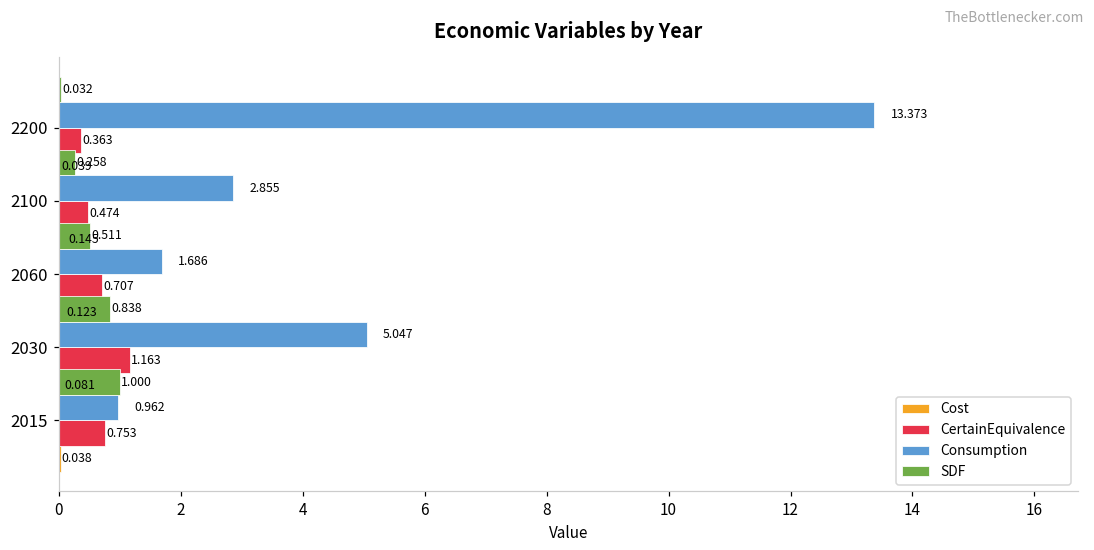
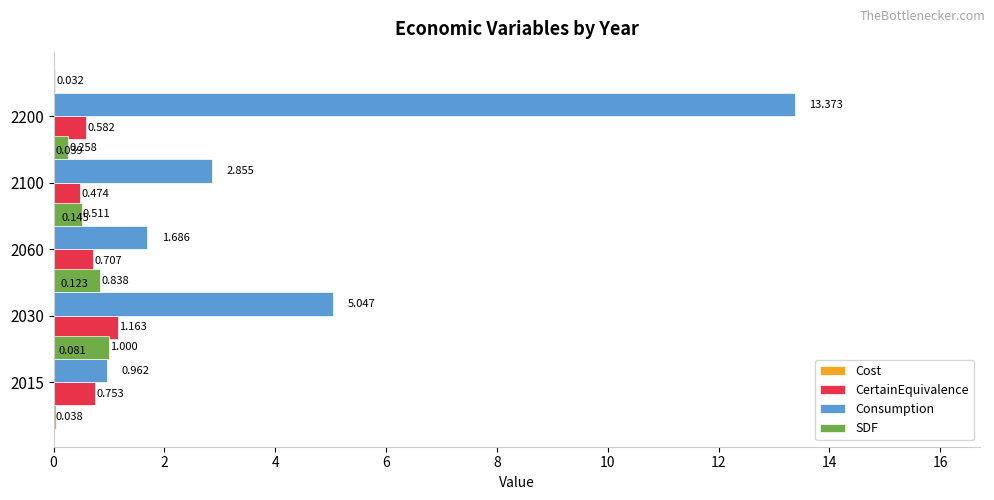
  {
    "CertainEquivalence": {
-     "2200": 0.363,
+     "2200": 0.582,
      "2100": 0.474,
      "2060": 0.707,
      "2030": 1.163,
      "2015": 0.753
    },
    "Consumption": {
      "2200": 13.373,
      "2100": 2.855,
      "2060": 1.686,
      "2030": 5.047,
      "2015": 0.962
    }
  }
